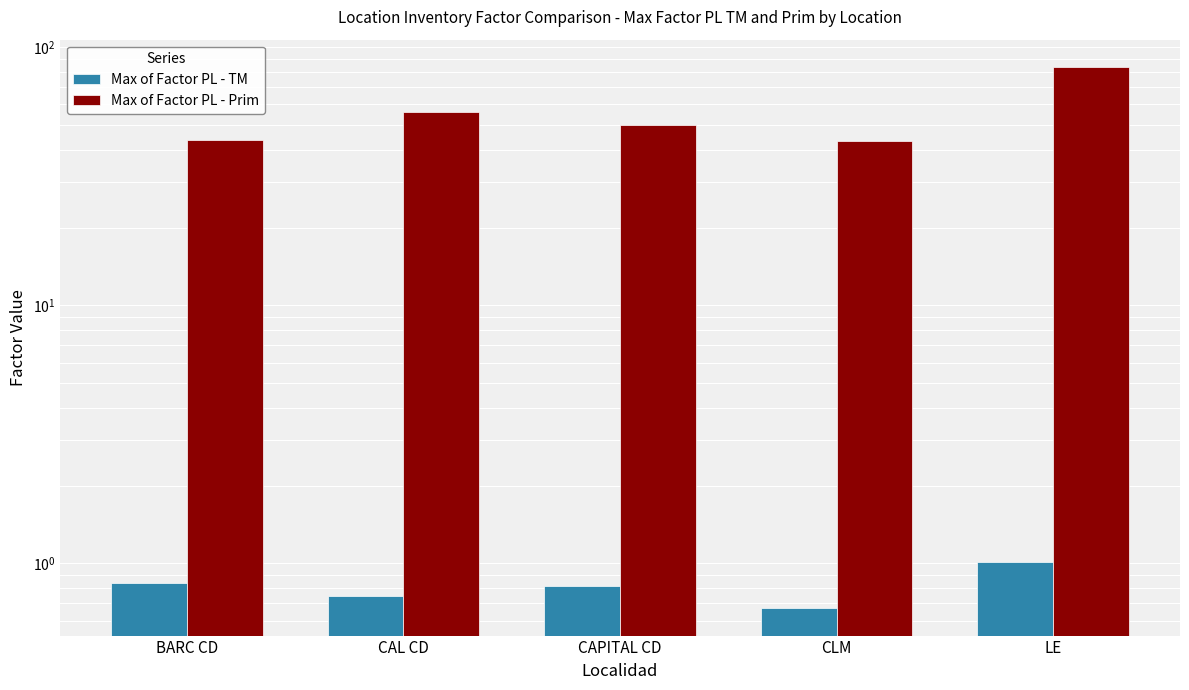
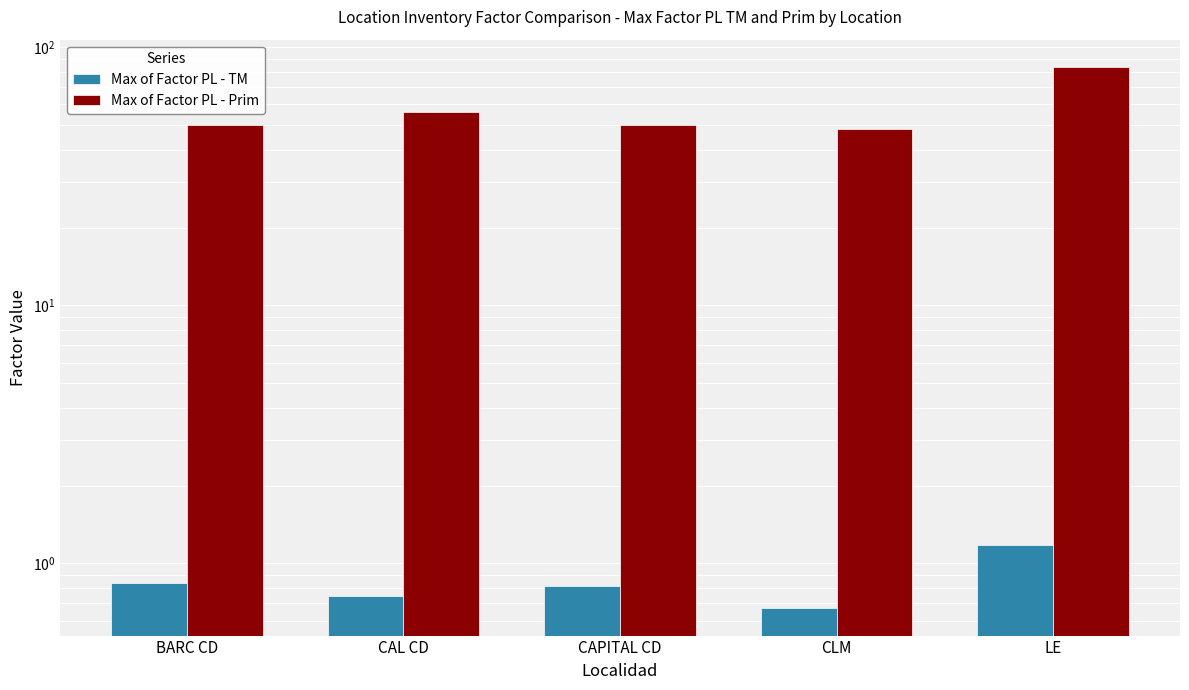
  {
    "Max of Factor PL - TM": {
      "BARC CD": 0.84,
      "CAL CD": 0.75,
      "CAPITAL CD": 0.82,
      "CLM": 0.67,
-     "LE": 1.01
+     "LE": 1.2
    },
    "Max of Factor PL - Prim": {
-     "BARC CD": 44,
+     "BARC CD": 50,
      "CAL CD": 56,
      "CAPITAL CD": 50,
-     "CLM": 44,
+     "CLM": 48,
      "LE": 84
    }
  }
